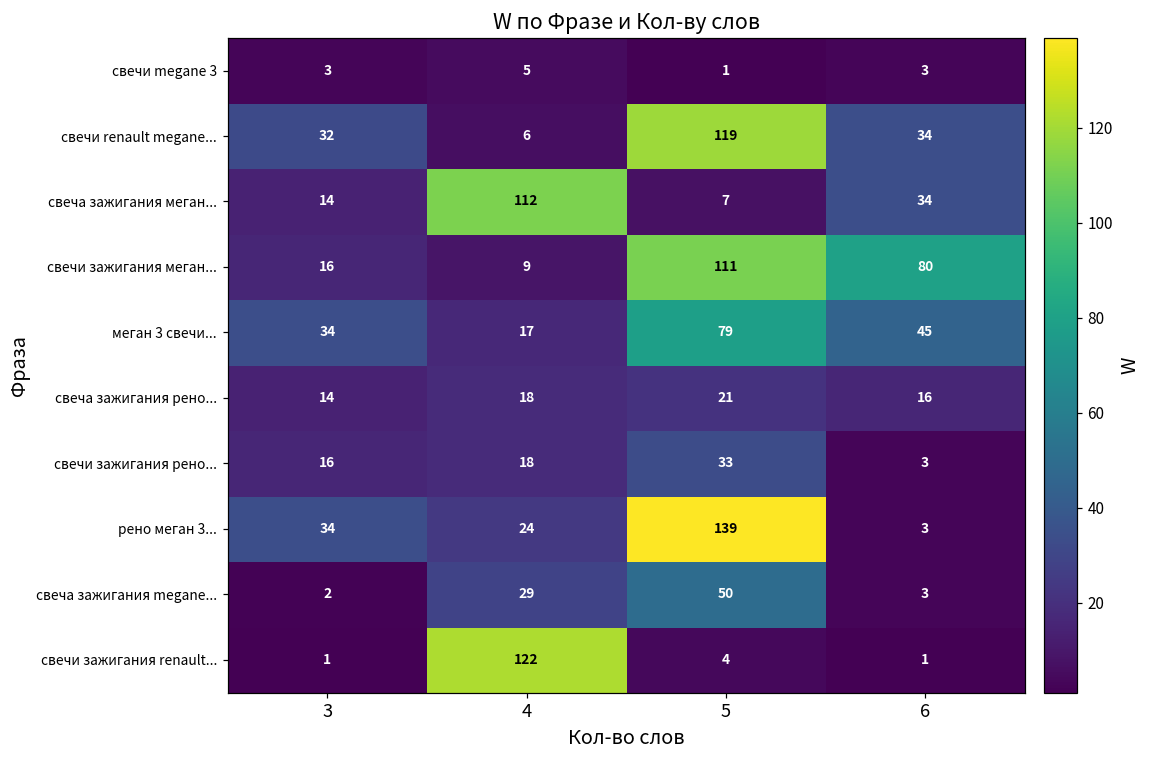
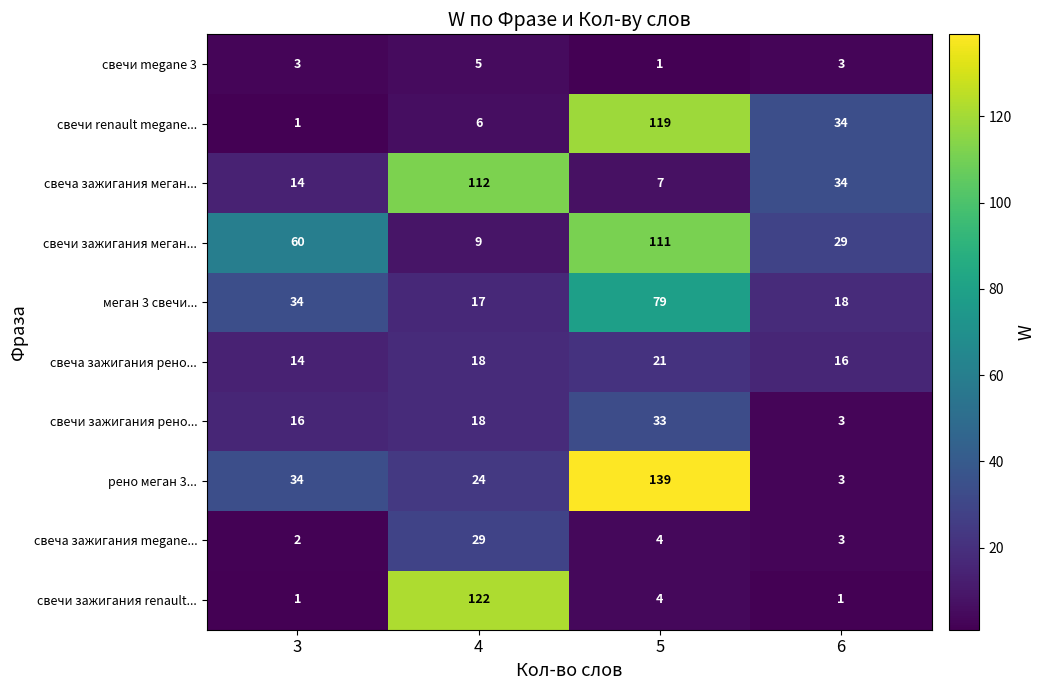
  {
    "свечи megane 3": {
      "3": 3,
      "4": 5,
      "5": 1,
      "6": 3
    },
    "свечи renault megane...": {
-     "3": 32,
+     "3": 1,
      "4": 6,
      "5": 119,
      "6": 34
    },
    "свеча зажигания меган...": {
      "3": 14,
      "4": 112,
      "5": 7,
      "6": 34
    },
    "свечи зажигания меган...": {
-     "3": 16,
+     "3": 60,
      "4": 9,
      "5": 111,
-     "6": 80
+     "6": 29
    },
    "меган 3 свечи...": {
      "3": 34,
      "4": 17,
      "5": 79,
-     "6": 45
+     "6": 18
    },
    "свеча зажигания рено...": {
      "3": 14,
      "4": 18,
      "5": 21,
      "6": 16
    },
    "свечи зажигания рено...": {
      "3": 16,
      "4": 18,
      "5": 33,
      "6": 3
    },
    "рено меган 3...": {
      "3": 34,
      "4": 24,
      "5": 139,
      "6": 3
    },
    "свеча зажигания megane...": {
      "3": 2,
      "4": 29,
-     "5": 50,
+     "5": 4,
      "6": 3
    },
    "свечи зажигания renault...": {
      "3": 1,
      "4": 122,
      "5": 4,
      "6": 1
    }
  }
